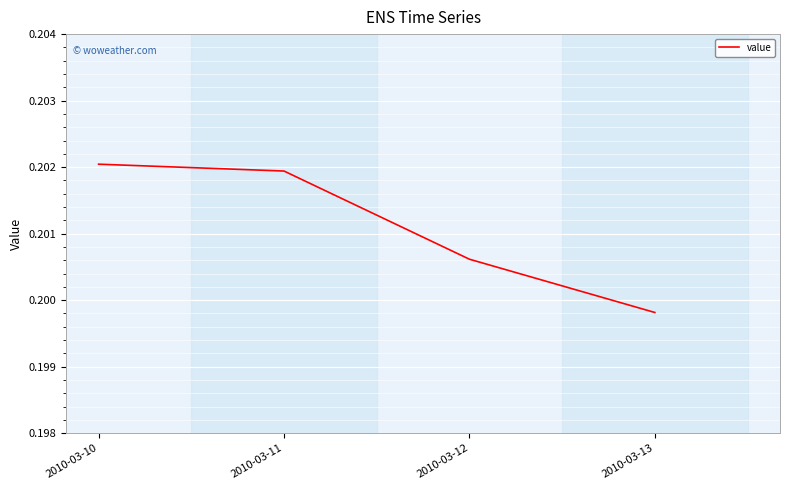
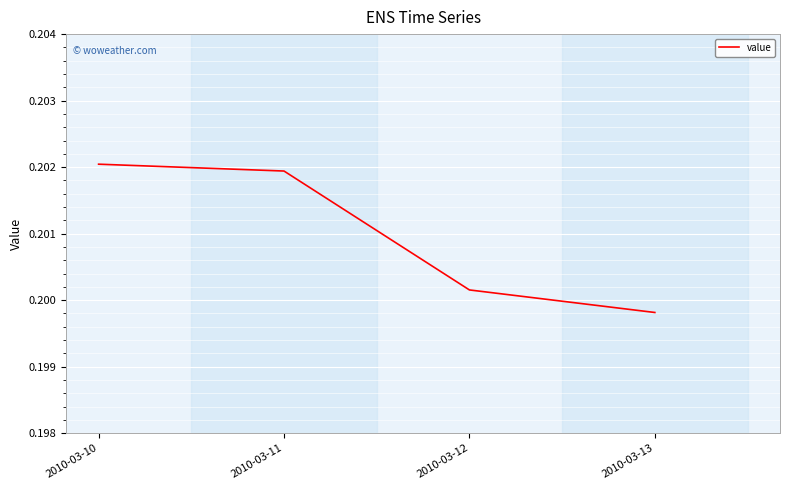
  {
    "2010-03-10": 0.2020,
    "2010-03-11": 0.2019,
-   "2010-03-12": 0.2006,
+   "2010-03-12": 0.2002,
    "2010-03-13": 0.1998
  }
